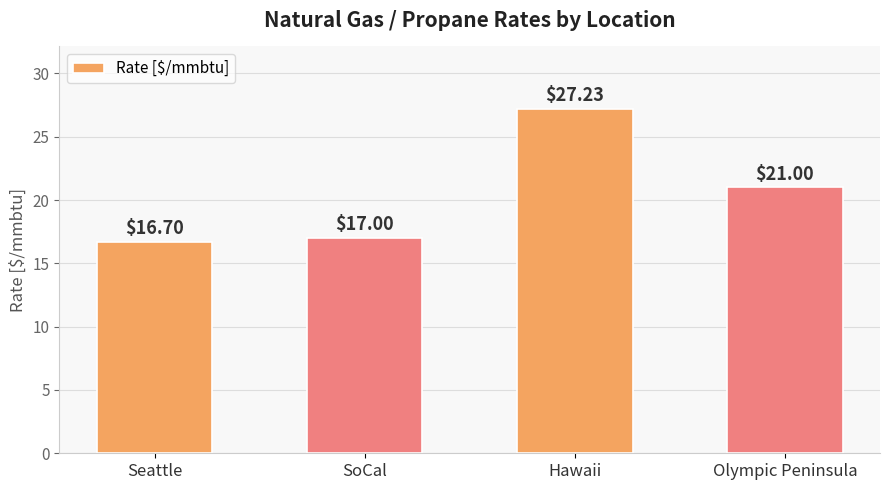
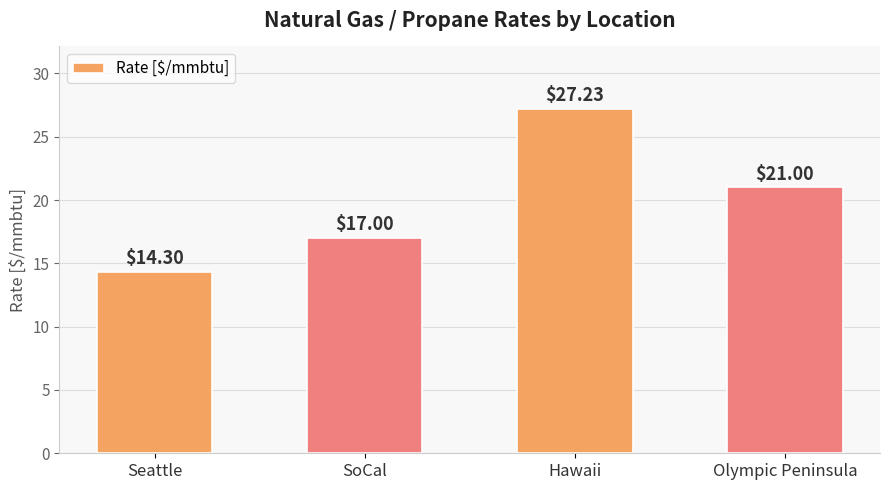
  {
-   "Seattle": "$16.70",
+   "Seattle": "$14.30",
    "SoCal": "$17.00",
    "Hawaii": "$27.23",
    "Olympic Peninsula": "$21.00"
  }
